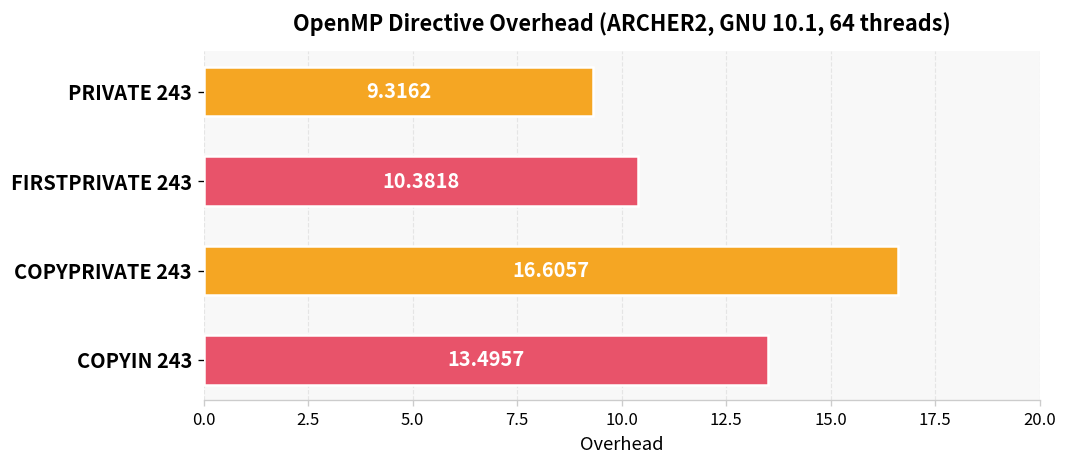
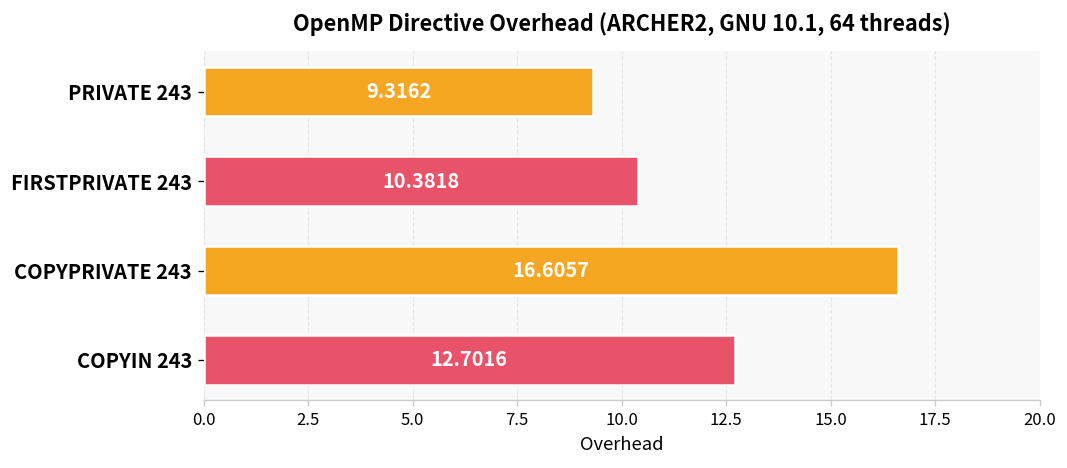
  {
    "PRIVATE 243": 9.3162,
    "FIRSTPRIVATE 243": 10.3818,
    "COPYPRIVATE 243": 16.6057,
-   "COPYIN 243": 13.4957
+   "COPYIN 243": 12.7016
  }
